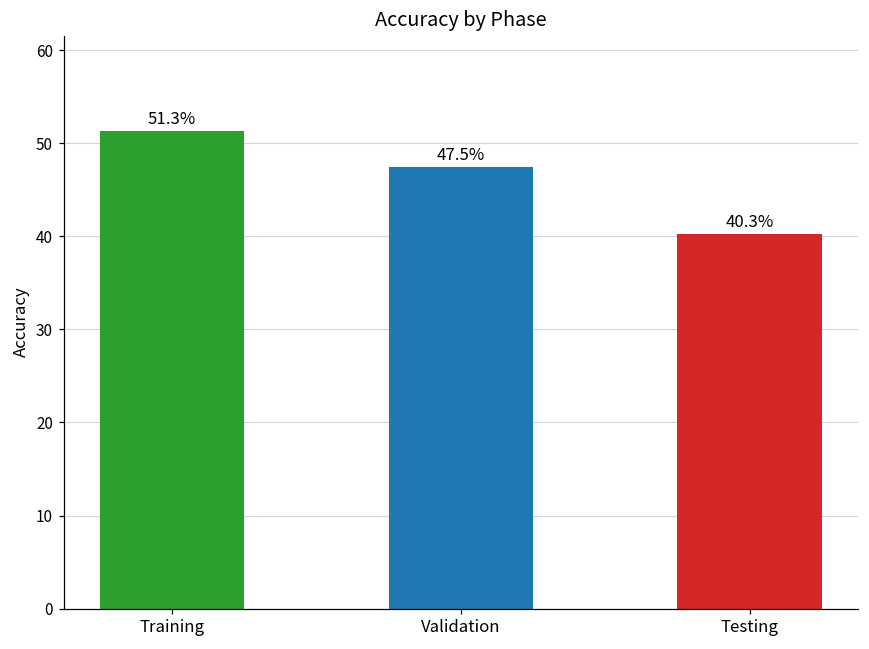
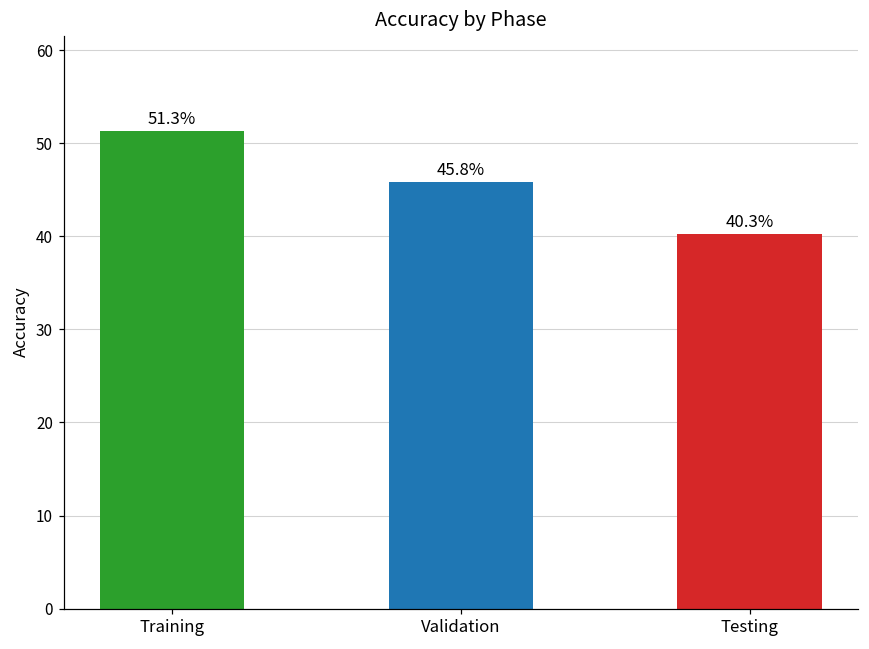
  {
    "Training": "51.3%",
-   "Validation": "47.5%",
+   "Validation": "45.8%",
    "Testing": "40.3%"
  }
